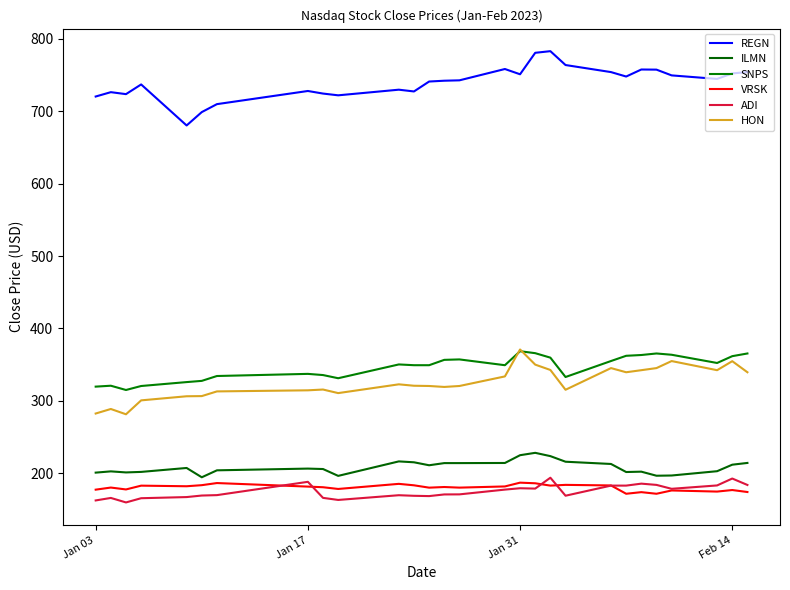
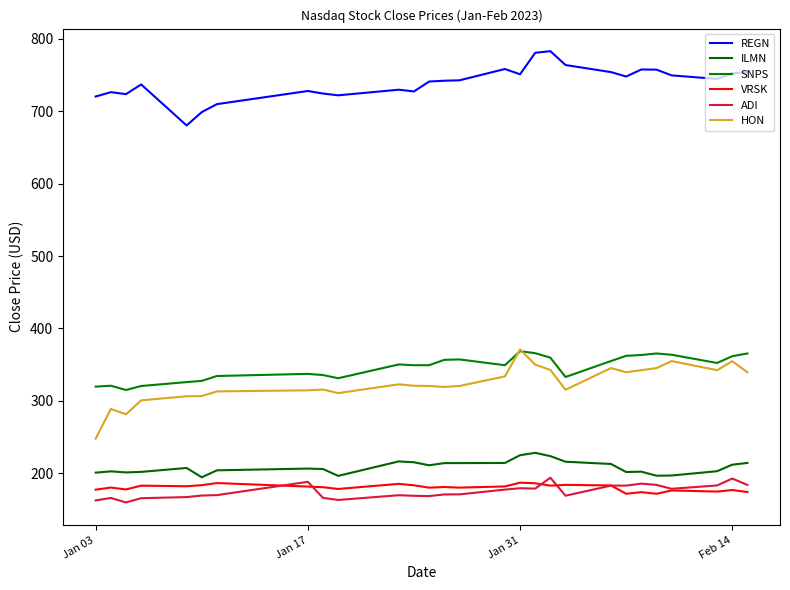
  {
    "REGN": {
      "Jan 03": 720,
      "Jan 17": 730,
      "Jan 31": 750
    },
    "VRSK": {
      "Jan 03": 180,
      "Jan 17": 180,
      "Jan 31": 190,
      "Feb 14": 180
    },
    "ADI": {
      "Jan 03": 160,
      "Jan 17": 190,
      "Jan 31": 180,
      "Feb 14": 190
    },
    "HON": {
-     "Jan 03": 280,
+     "Jan 03": 250,
      "Jan 17": 310,
      "Feb 14": 350
    }
  }
